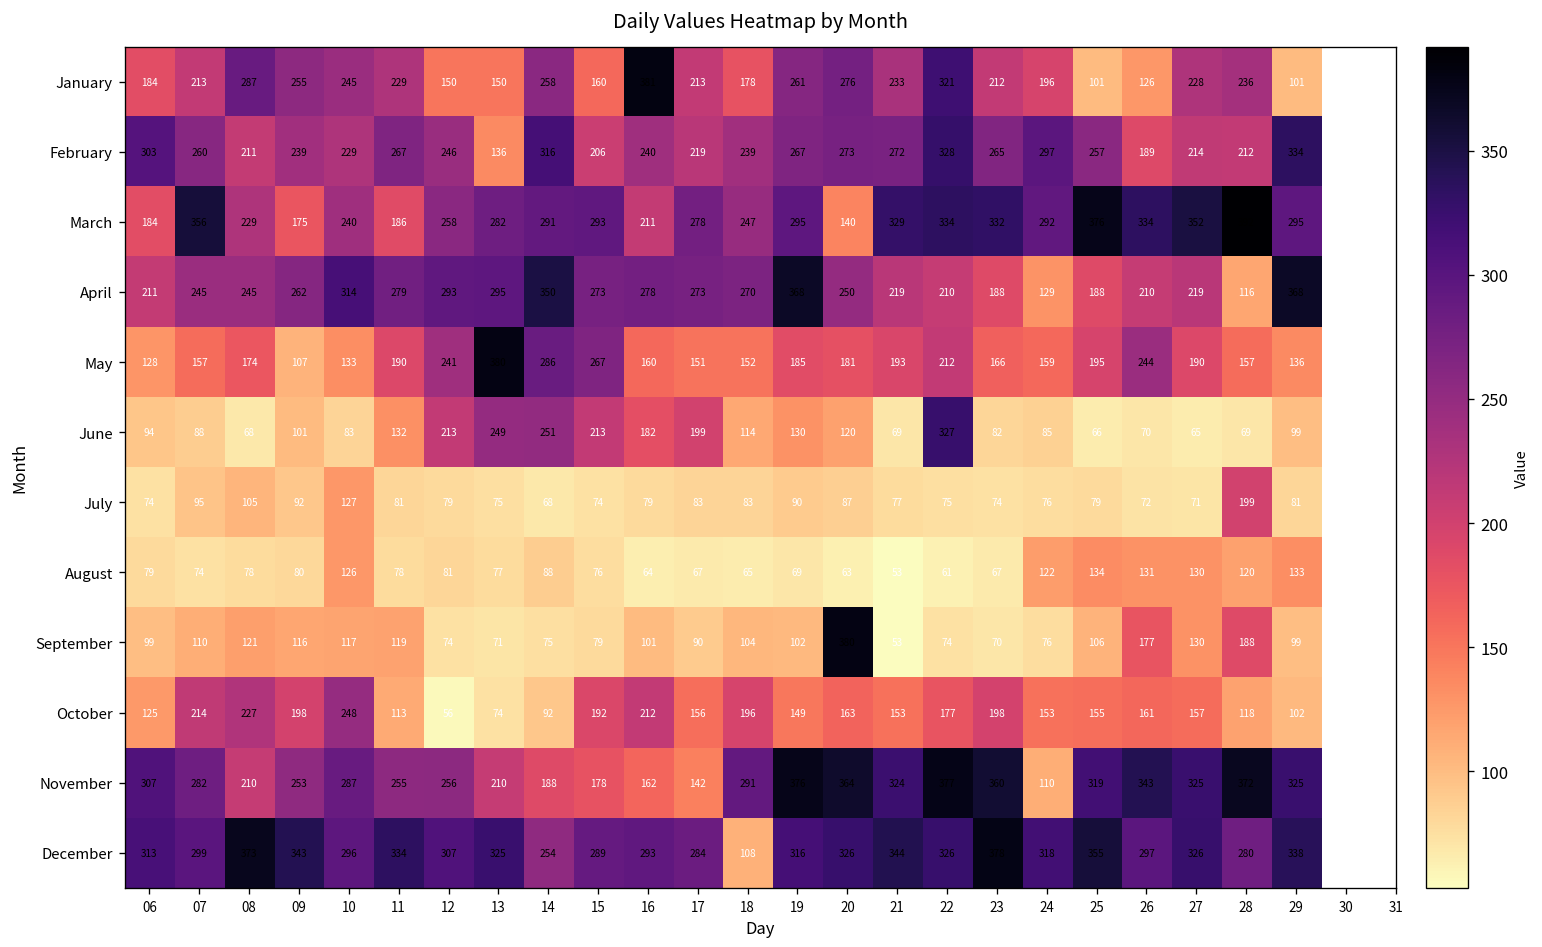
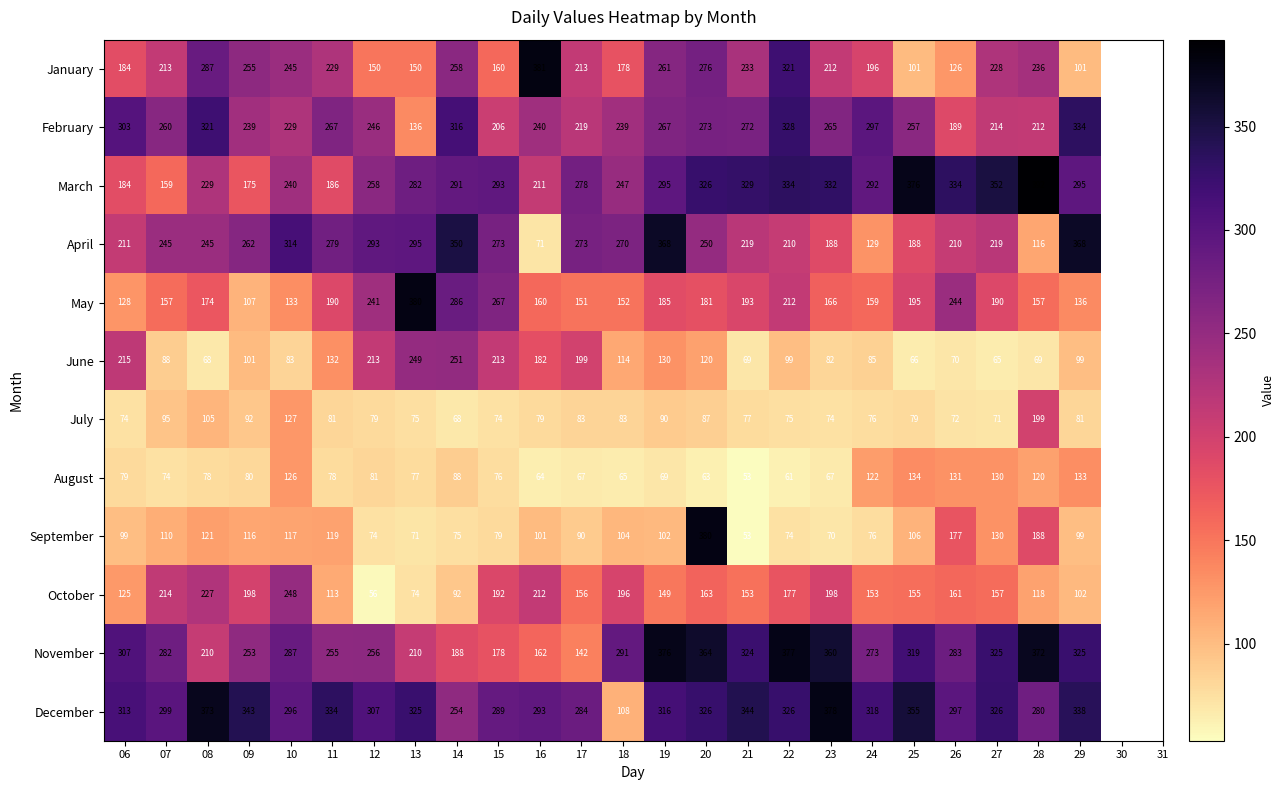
  {
    "February": {
      "06": 303,
      "07": 260,
-     "08": 211,
+     "08": 321,
      "09": 239,
      "10": 229,
      "11": 267,
      "12": 246,
      "13": 136,
      "14": 316,
      "15": 206,
      "16": 240,
      "17": 219,
      "18": 239,
      "19": 267,
      "20": 273,
      "21": 272,
      "22": 328,
      "23": 265,
      "24": 297,
      "25": 257,
      "26": 189,
      "27": 214,
      "28": 212,
      "29": 334
    },
    "March": {
      "06": 184,
-     "07": 356,
+     "07": 159,
      "08": 229,
      "09": 175,
      "10": 240,
      "11": 186,
      "12": 258,
      "13": 282,
      "14": 291,
      "15": 293,
      "16": 211,
      "17": 278,
      "18": 247,
      "19": 295,
-     "20": 140,
+     "20": 326,
      "21": 329,
      "22": 334,
      "23": 332,
      "24": 292,
      "26": 334,
      "27": 352,
      "29": 295
    },
    "April": {
      "06": 211,
      "07": 245,
      "08": 245,
      "09": 262,
      "10": 314,
      "11": 279,
      "12": 293,
      "13": 295,
      "14": 350,
      "15": 273,
-     "16": 278,
+     "16": 71,
      "17": 273,
      "18": 270,
      "20": 250,
      "21": 219,
      "22": 210,
      "23": 188,
      "24": 129,
      "25": 188,
      "26": 210,
      "27": 219,
      "28": 116
    },
    "June": {
-     "06": 94,
+     "06": 215,
      "07": 88,
      "08": 68,
      "09": 101,
      "10": 83,
      "11": 132,
      "12": 213,
      "13": 249,
      "14": 251,
      "15": 213,
      "16": 182,
      "17": 199,
      "18": 114,
      "19": 130,
      "20": 120,
      "21": 69,
-     "22": 327,
+     "22": 99,
      "23": 82,
      "24": 85,
      "25": 66,
      "26": 70,
      "27": 65,
      "28": 69,
      "29": 99
    },
    "November": {
      "06": 307,
      "07": 282,
      "08": 210,
      "09": 253,
      "10": 287,
      "11": 255,
      "12": 256,
      "13": 210,
      "14": 188,
      "15": 178,
      "16": 162,
      "17": 142,
      "18": 291,
      "21": 324,
      "23": 360,
-     "24": 110,
+     "24": 273,
      "25": 319,
-     "26": 343,
+     "26": 283,
      "27": 325,
      "29": 325
    }
  }
